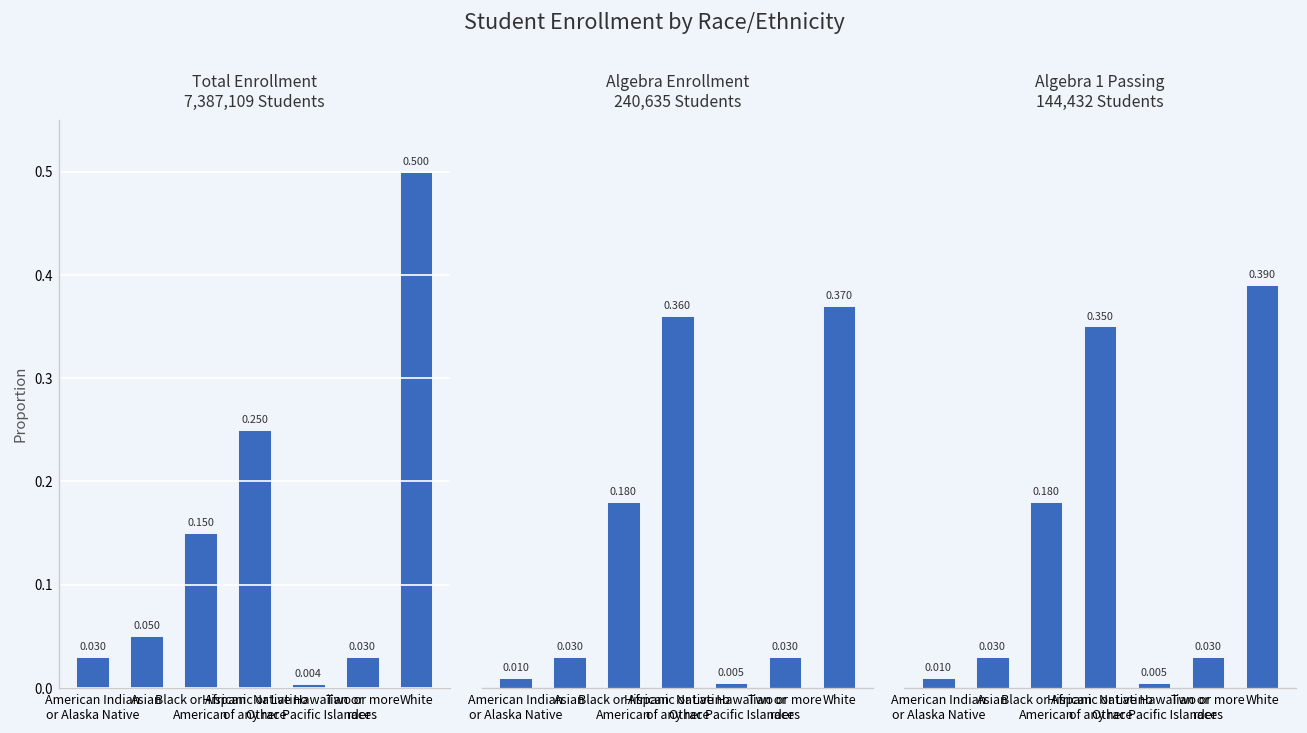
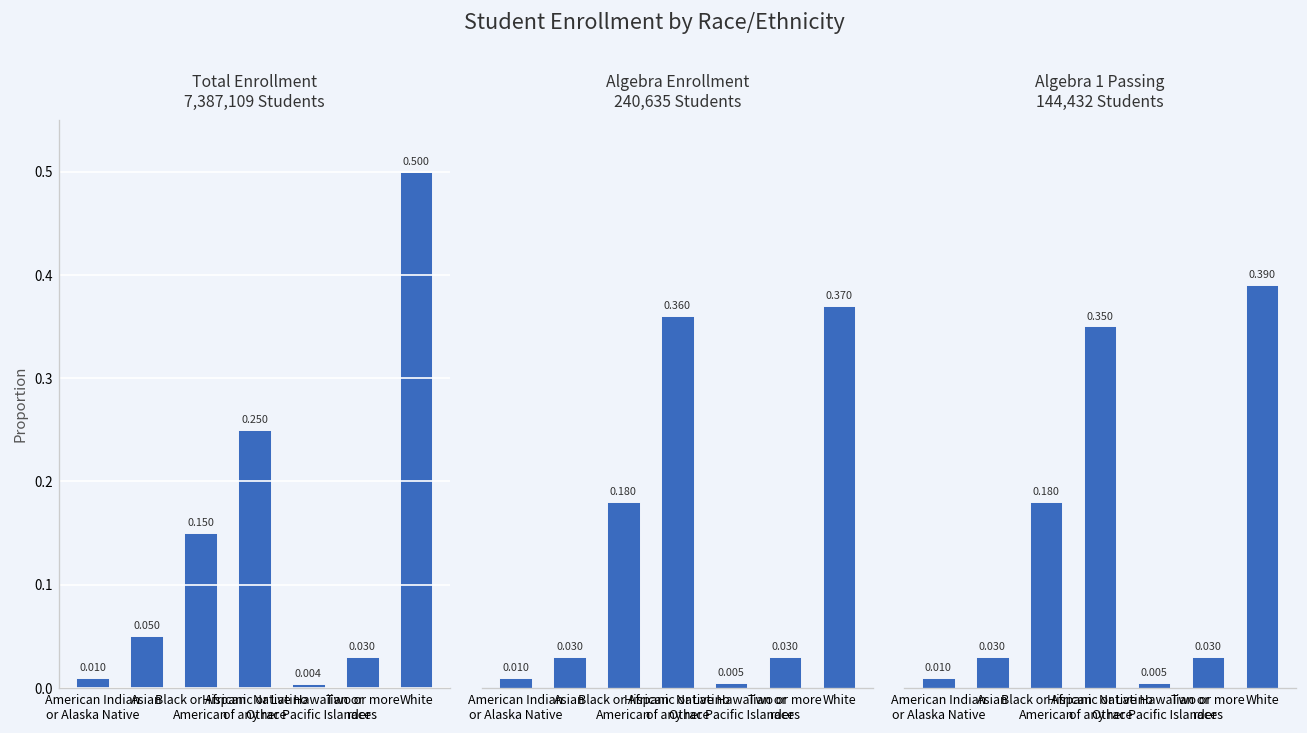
  {
    "Total Enrollment 7,387,109 Students": {
-     "American Indian or Alaska Native": 0.030,
+     "American Indian or Alaska Native": 0.010,
      "White": 0.500
    },
    "Algebra Enrollment 240,635 Students": {
      "American Indian or Alaska Native": 0.010,
      "White": 0.370
    },
    "Algebra 1 Passing 144,432 Students": {
      "American Indian or Alaska Native": 0.010,
      "White": 0.390
    }
  }
